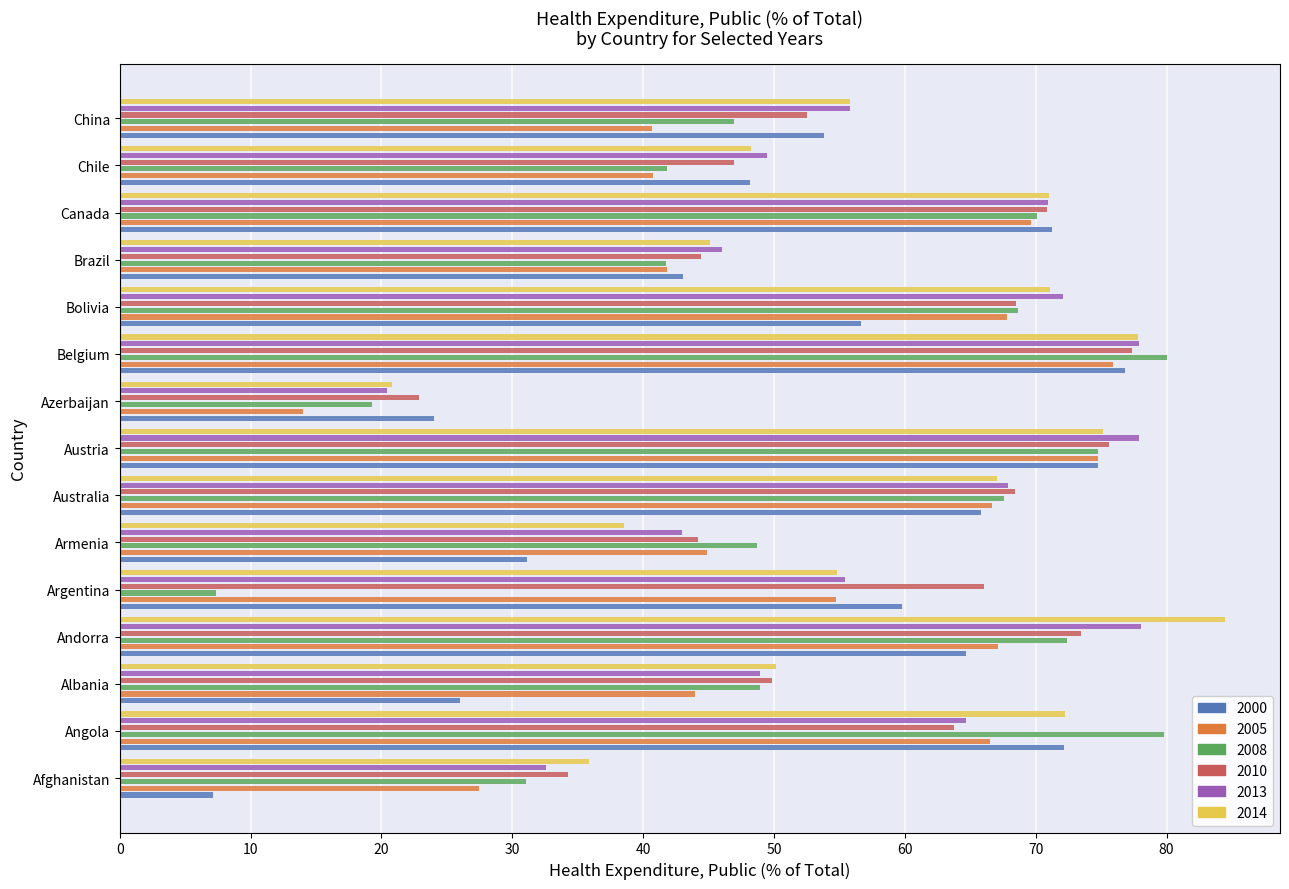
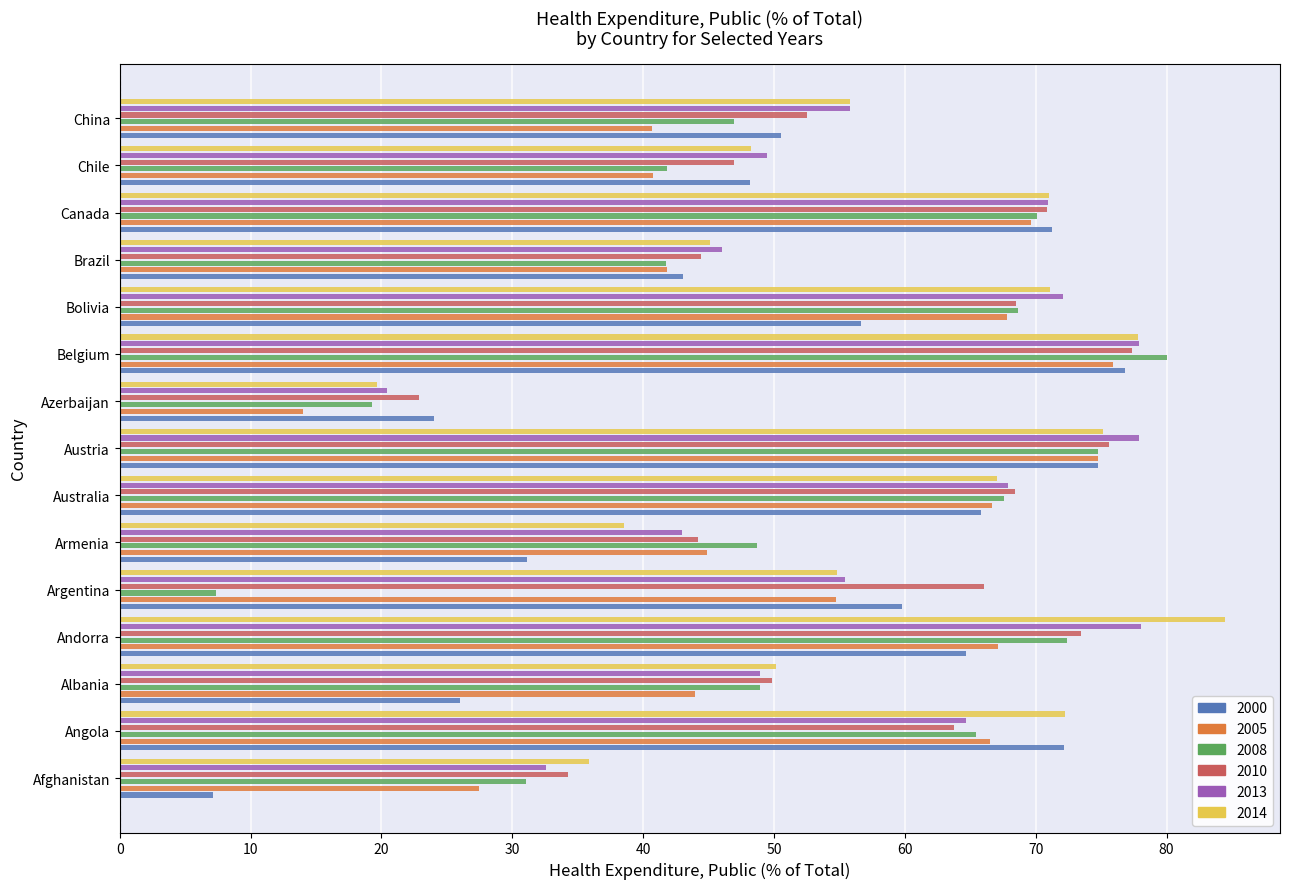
  {
    "2000": {
-     "China": 53.9,
+     "China": 50.5,
      "Chile": 48.2,
      "Canada": 71.2,
      "Brazil": 43.0,
      "Bolivia": 56.6,
      "Belgium": 76.8,
      "Azerbaijan": 24.0,
      "Austria": 74.8,
      "Australia": 65.8,
      "Armenia": 31.1,
      "Argentina": 59.8,
      "Andorra": 64.7,
      "Albania": 26.0,
      "Angola": 72.1,
      "Afghanistan": 7.1
    },
    "2008": {
      "China": 46.9,
      "Chile": 41.9,
      "Canada": 70.1,
      "Brazil": 41.7,
      "Bolivia": 68.7,
      "Belgium": 80.0,
      "Azerbaijan": 19.2,
      "Austria": 74.8,
      "Australia": 67.6,
      "Armenia": 48.7,
      "Argentina": 7.4,
      "Andorra": 72.4,
      "Albania": 48.9,
-     "Angola": 79.8,
+     "Angola": 65.4,
      "Afghanistan": 31.0
    },
    "2013": {
      "China": 55.8,
      "Chile": 49.5,
      "Canada": 70.9,
      "Brazil": 46.0,
      "Bolivia": 72.1,
      "Belgium": 77.9,
      "Azerbaijan": 20.4,
      "Austria": 77.9,
      "Australia": 67.8,
      "Armenia": 43.0,
      "Argentina": 55.4,
      "Andorra": 78.0,
      "Albania": 48.9,
      "Angola": 64.7,
      "Afghanistan": 32.6
    },
    "2014": {
      "China": 55.8,
      "Chile": 48.2,
      "Canada": 71.0,
      "Brazil": 45.1,
      "Bolivia": 71.1,
      "Belgium": 77.8,
-     "Azerbaijan": 20.8,
+     "Azerbaijan": 19.6,
      "Austria": 75.2,
      "Australia": 67.0,
      "Armenia": 38.5,
      "Argentina": 54.8,
      "Andorra": 84.4,
      "Albania": 50.1,
      "Angola": 72.3,
      "Afghanistan": 35.8
    }
  }
